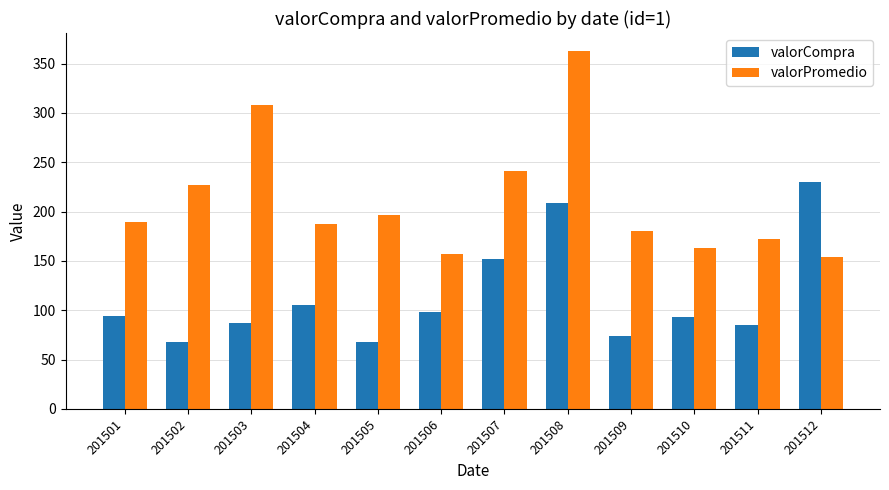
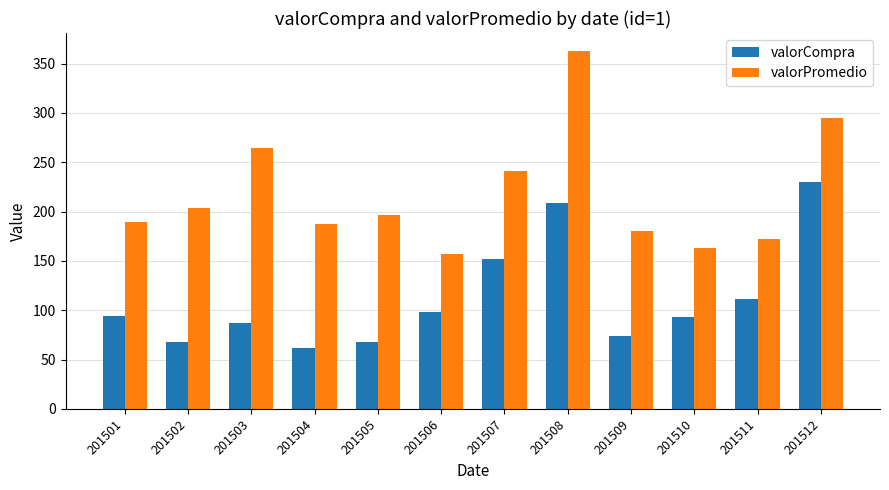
  {
    "valorCompra": {
      "201501": 90,
      "201502": 70,
      "201503": 90,
-     "201504": 110,
+     "201504": 60,
      "201505": 70,
      "201506": 100,
      "201507": 150,
      "201508": 210,
      "201509": 70,
      "201510": 90,
-     "201511": 80,
+     "201511": 110,
      "201512": 230
    },
    "valorPromedio": {
      "201501": 190,
-     "201502": 230,
-     "201503": 310,
+     "201502": 200,
+     "201503": 260,
      "201504": 190,
      "201505": 200,
      "201506": 160,
      "201507": 240,
      "201508": 360,
      "201509": 180,
      "201510": 160,
      "201511": 170,
-     "201512": 150
+     "201512": 290
    }
  }
